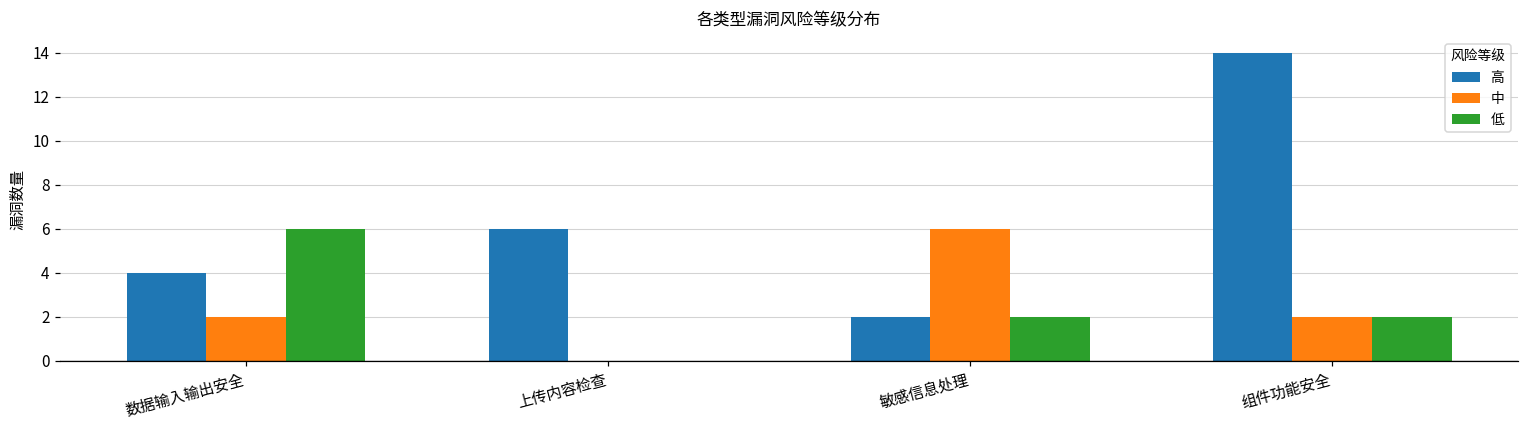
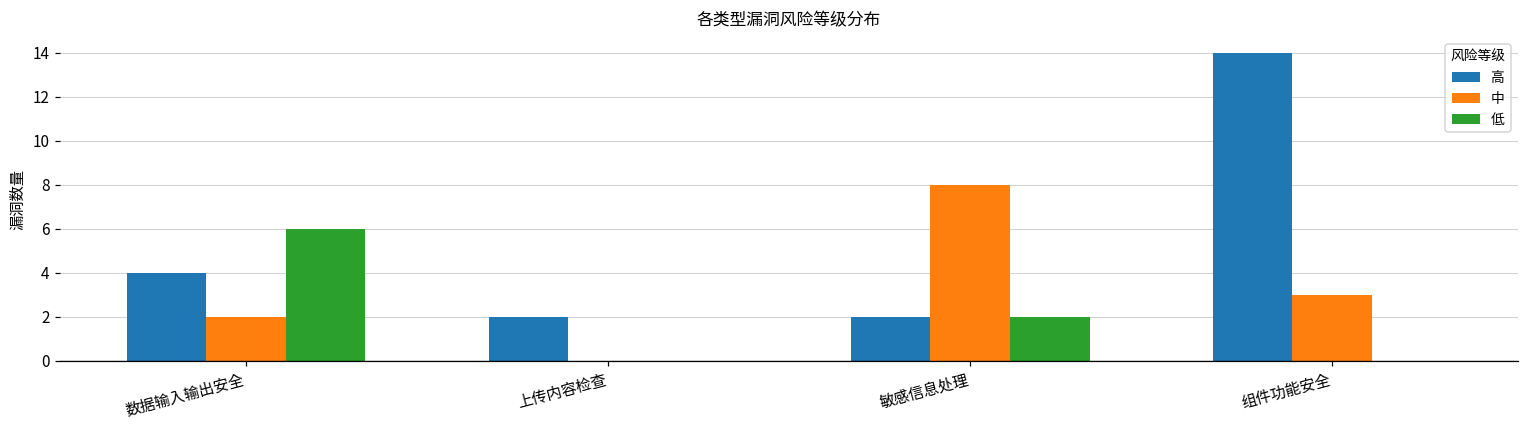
  {
    "高": {
      "数据输入输出安全": 4,
-     "上传内容检查": 6,
+     "上传内容检查": 2,
      "敏感信息处理": 2,
      "组件功能安全": 14
    },
    "中": {
      "数据输入输出安全": 2,
      "上传内容检查": 0,
-     "敏感信息处理": 6,
-     "组件功能安全": 2
+     "敏感信息处理": 8,
+     "组件功能安全": 3
    },
    "低": {
      "数据输入输出安全": 6,
      "上传内容检查": 0,
      "敏感信息处理": 2,
-     "组件功能安全": 2
+     "组件功能安全": 0
    }
  }
